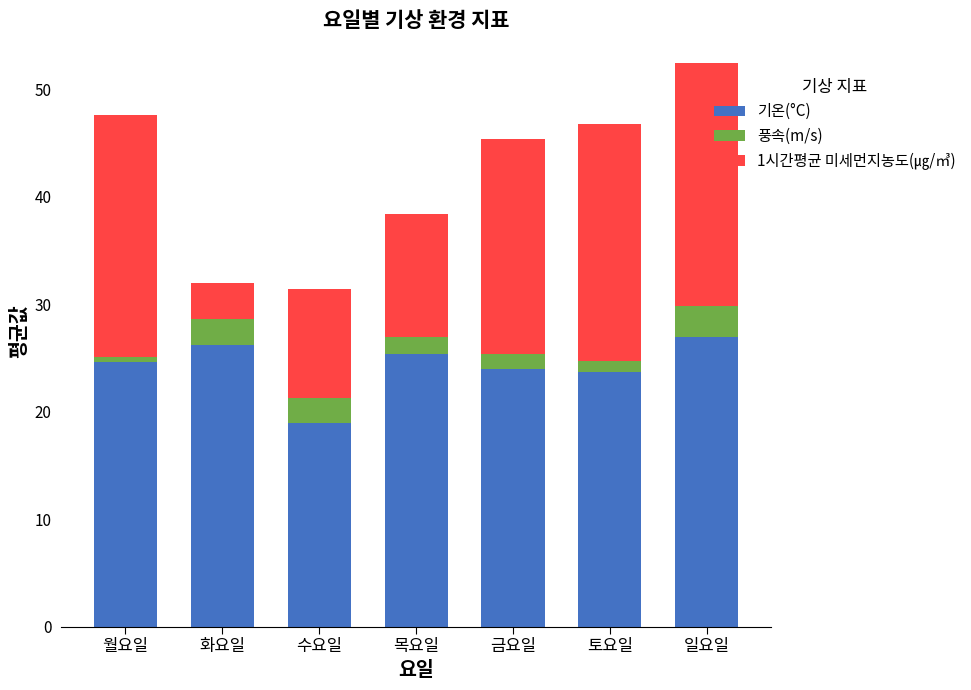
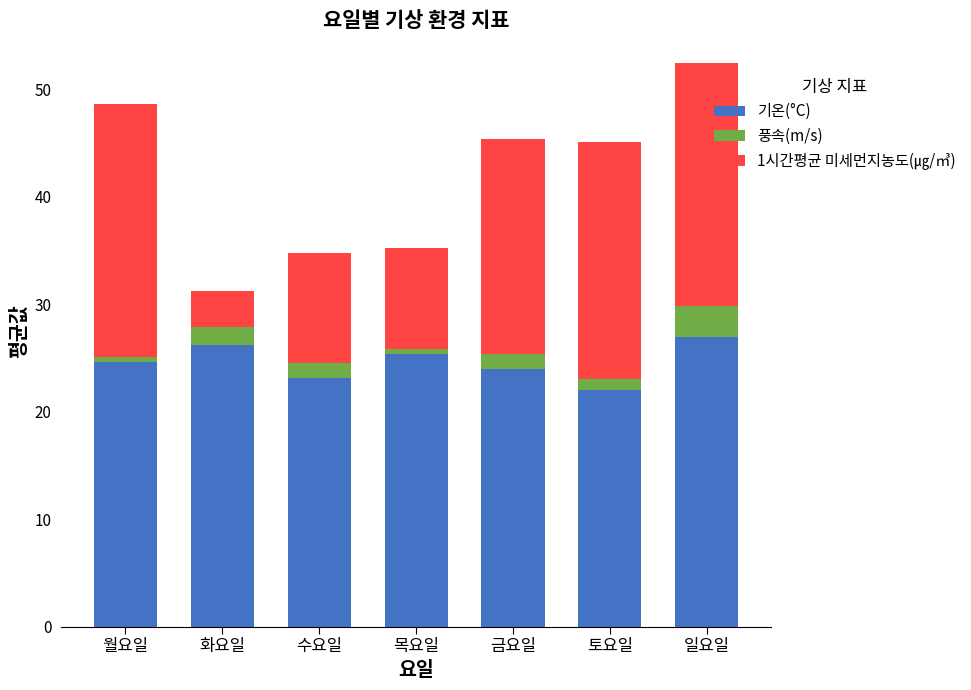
  {
    "기온(°C)": {
      "월요일": 24.7,
      "화요일": 26.2,
-     "수요일": 18.9,
+     "수요일": 23.1,
      "목요일": 25.4,
      "금요일": 24.0,
-     "토요일": 23.7,
+     "토요일": 22.0,
      "일요일": 27.0
    },
    "풍속(m/s)": {
      "월요일": 0.5,
-     "화요일": 2.5,
-     "수요일": 2.3,
-     "목요일": 1.6,
+     "화요일": 1.7,
+     "수요일": 1.5,
+     "목요일": 0.5,
      "금요일": 1.4,
      "토요일": 1.1,
      "일요일": 2.9
    },
    "1시간평균 미세먼지농도(㎍/㎥)": {
-     "월요일": 22.5,
+     "월요일": 23.6,
      "화요일": 3.4,
      "수요일": 10.2,
-     "목요일": 11.5,
+     "목요일": 9.4,
      "금요일": 20.0,
      "토요일": 22.0,
      "일요일": 22.6
    }
  }
